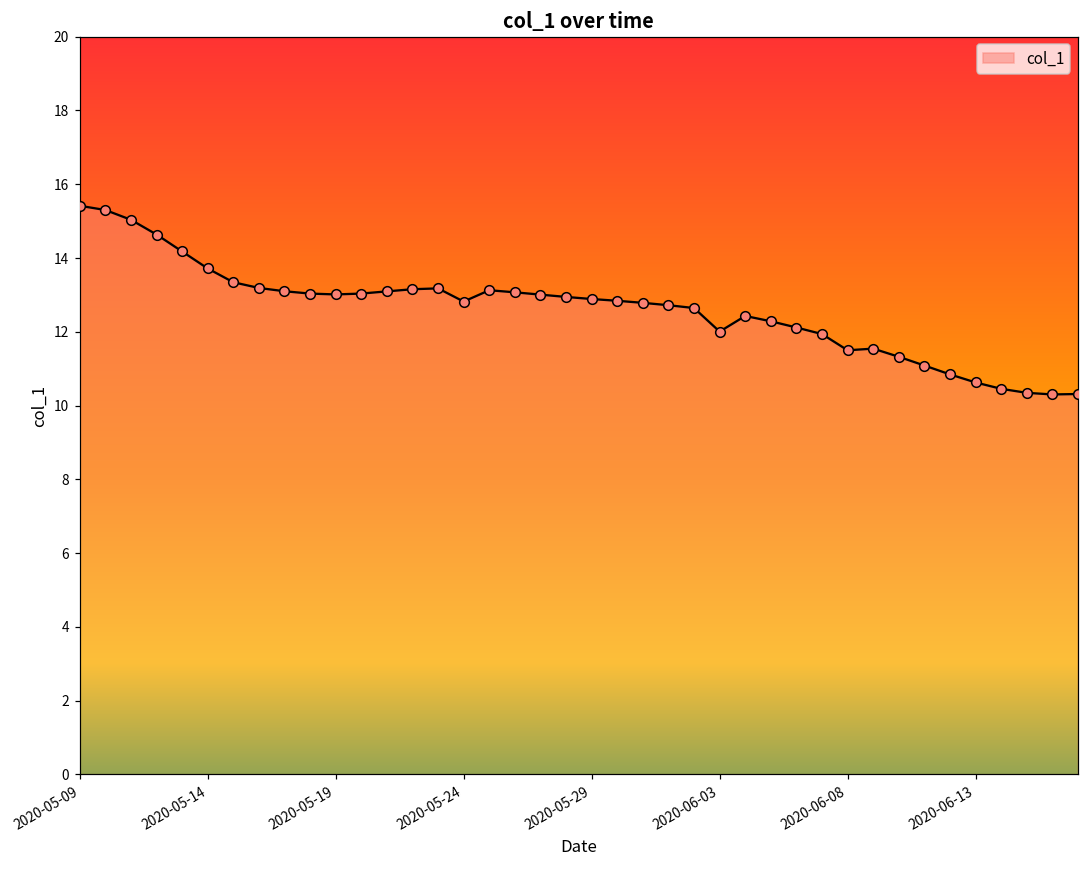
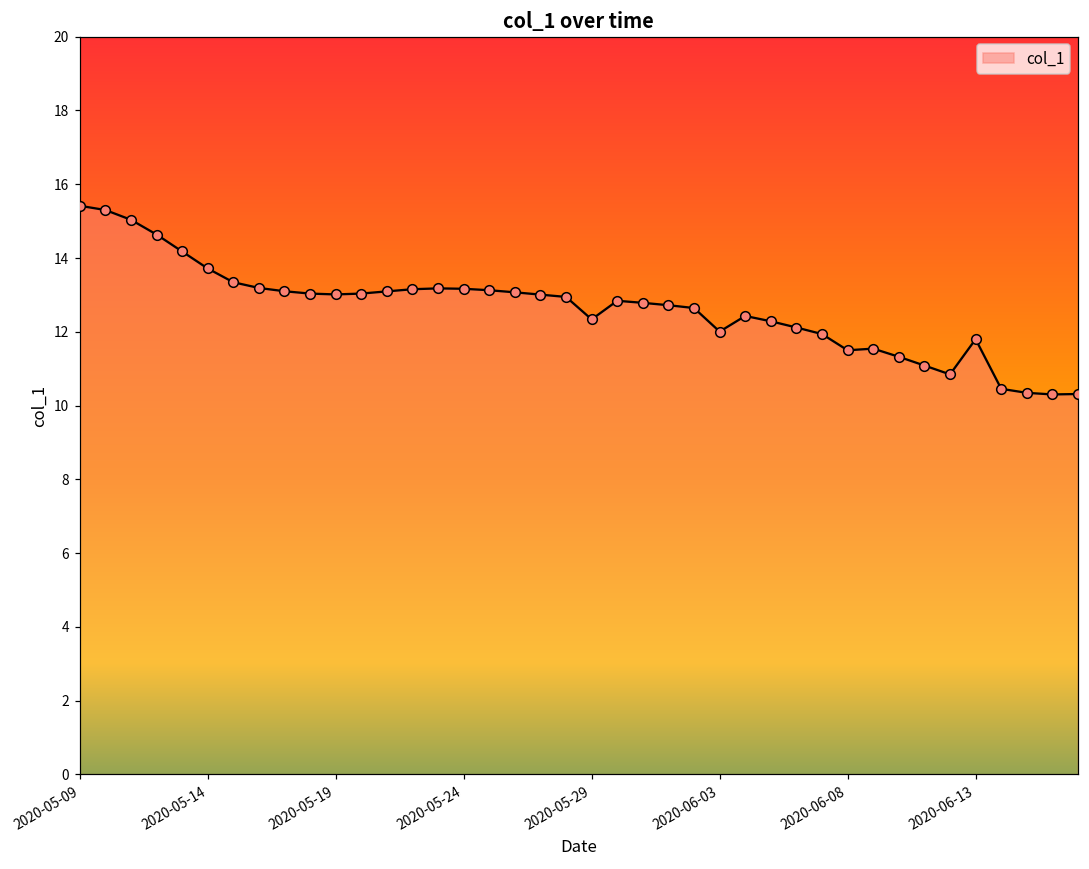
  {
    "2020-05-09": 15.4,
    "2020-05-14": 13.7,
    "2020-05-19": 13.0,
-   "2020-05-24": 12.8,
-   "2020-05-29": 12.9,
+   "2020-05-24": 13.2,
+   "2020-05-29": 12.3,
    "2020-06-03": 12.0,
    "2020-06-08": 11.5,
-   "2020-06-13": 10.6
+   "2020-06-13": 11.8
  }
